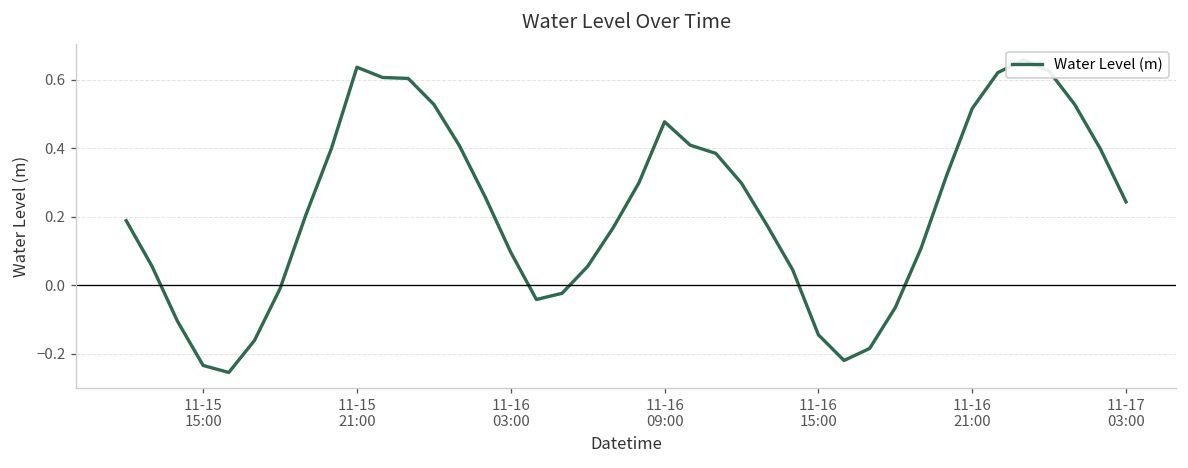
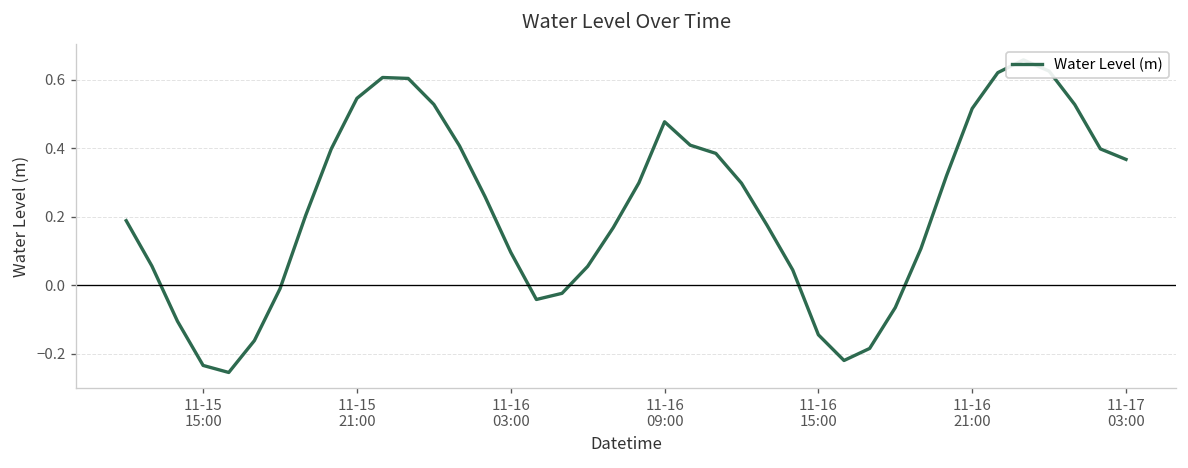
  {
    "11-15 15:00": -0.23,
-   "11-15 21:00": 0.64,
+   "11-15 21:00": 0.55,
    "11-16 03:00": 0.10,
    "11-16 09:00": 0.48,
    "11-16 15:00": -0.14,
    "11-16 21:00": 0.52,
-   "11-17 03:00": 0.24
+   "11-17 03:00": 0.37
  }
